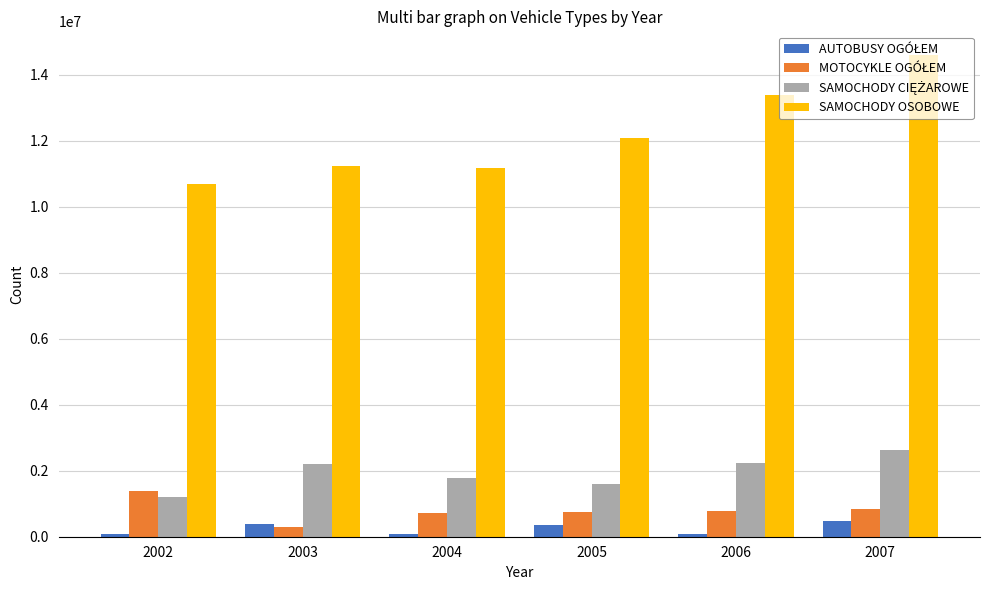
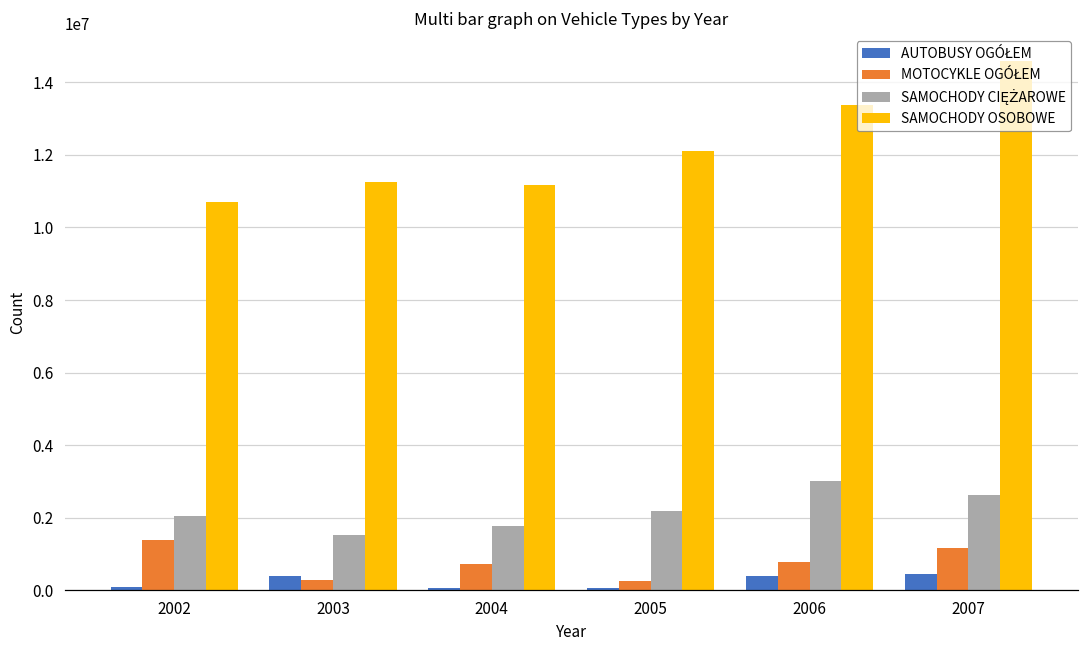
  {
    "AUTOBUSY OGÓŁEM": {
      "2002": 100000,
      "2003": 400000,
-     "2005": 300000,
-     "2006": 100000,
+     "2005": 100000,
+     "2006": 400000,
      "2007": 500000
    },
    "MOTOCYKLE OGÓŁEM": {
      "2002": 1400000,
      "2003": 300000,
      "2004": 700000,
-     "2005": 800000,
+     "2005": 300000,
      "2006": 800000,
-     "2007": 800000
+     "2007": 1200000
    },
    "SAMOCHODY CIĘŻAROWE": {
-     "2002": 1200000,
-     "2003": 2200000,
+     "2002": 2100000,
+     "2003": 1500000,
      "2004": 1800000,
-     "2005": 1600000,
-     "2006": 2200000,
+     "2005": 2200000,
+     "2006": 3000000,
      "2007": 2600000
    },
    "SAMOCHODY OSOBOWE": {
      "2002": 10700000,
      "2003": 11200000,
      "2004": 11200000,
      "2005": 12100000
    }
  }
